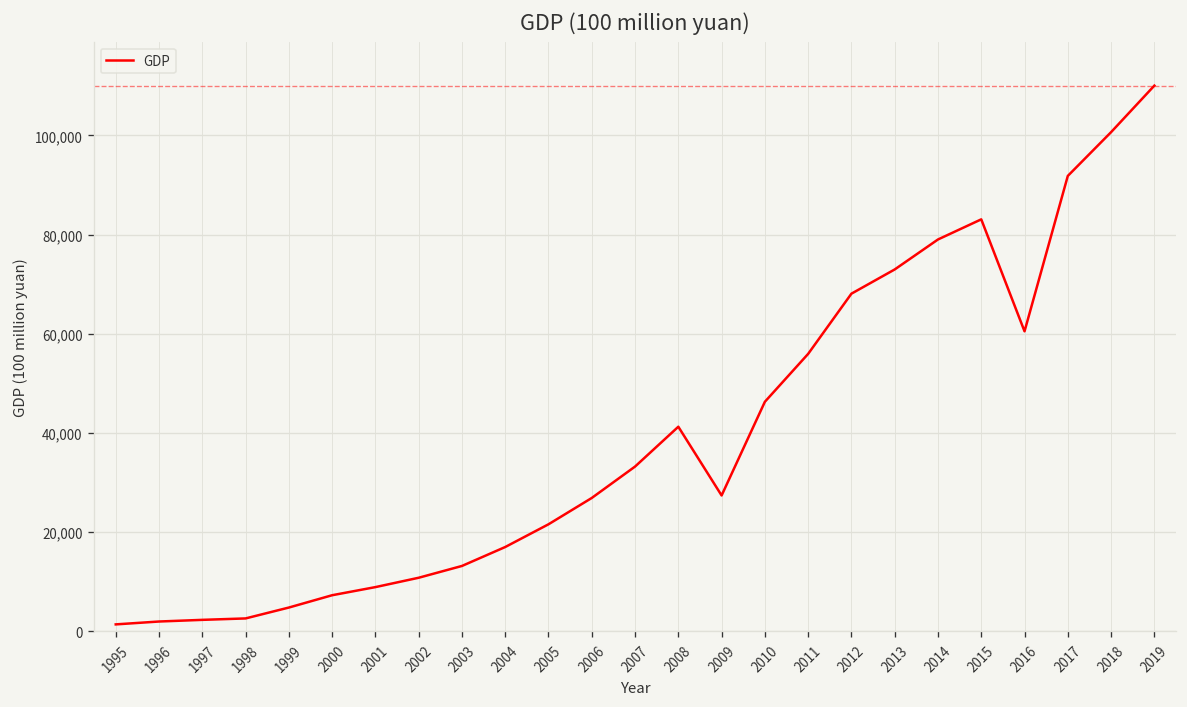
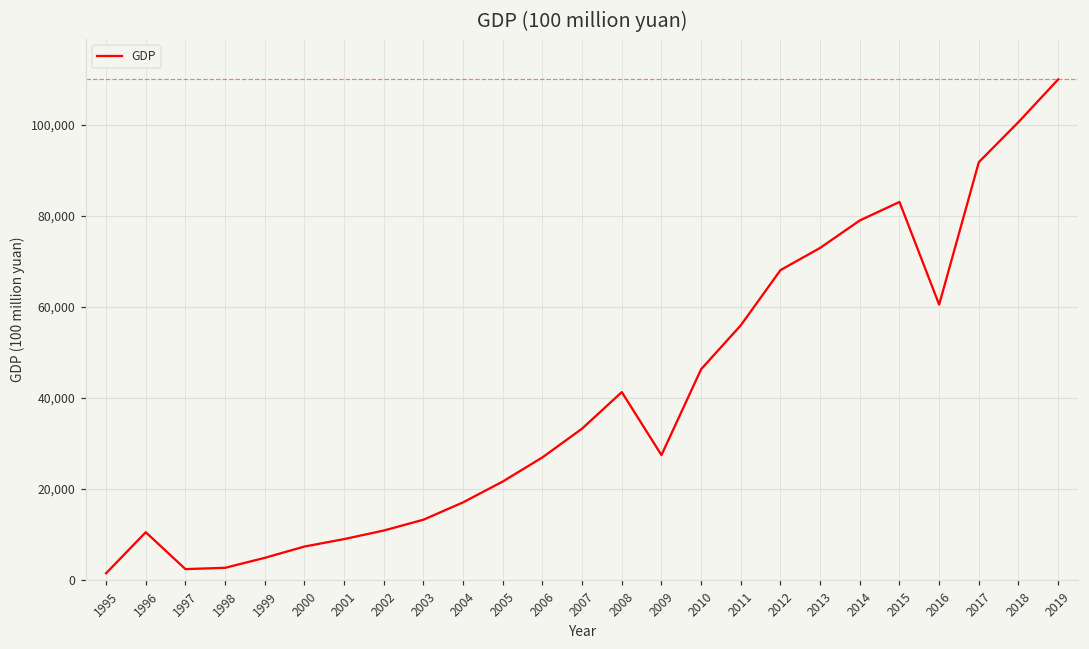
  {
    "1995": "1,000",
-   "1996": "2,000",
+   "1996": "10,000",
    "1997": "2,000",
    "1998": "3,000",
    "1999": "5,000",
    "2000": "7,000",
    "2001": "9,000",
    "2002": "11,000",
    "2003": "13,000",
    "2004": "17,000",
    "2005": "22,000",
    "2006": "27,000",
    "2007": "33,000",
    "2008": "41,000",
    "2009": "27,000",
    "2010": "46,000",
    "2011": "56,000",
    "2012": "68,000",
    "2013": "73,000",
    "2014": "79,000",
    "2015": "83,000",
    "2016": "61,000",
    "2017": "92,000",
    "2018": "101,000",
    "2019": "110,000"
  }
